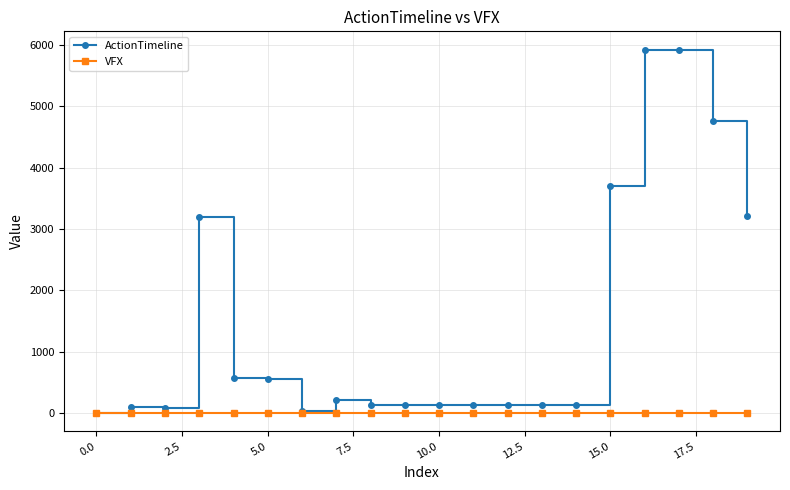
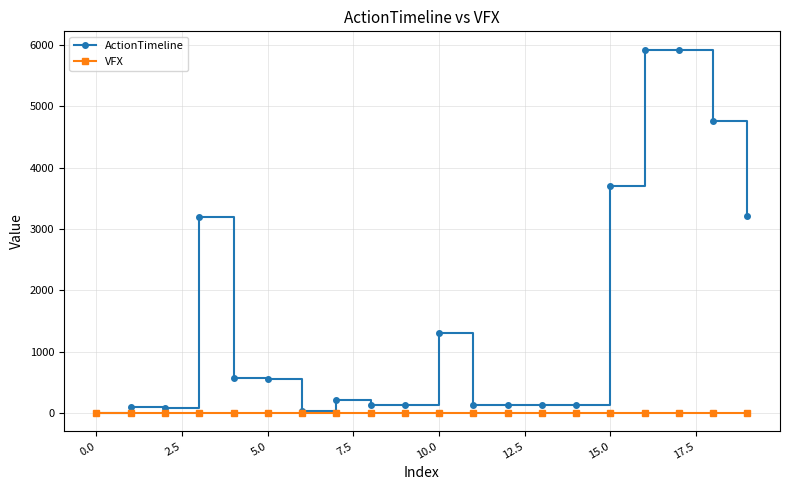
  {
    "ActionTimeline": {
      "5.0": 600,
-     "10.0": 100,
+     "10.0": 1300,
      "15.0": 3700
    },
    "VFX": {
      "5.0": 0,
      "10.0": 0,
      "15.0": 0
    }
  }
